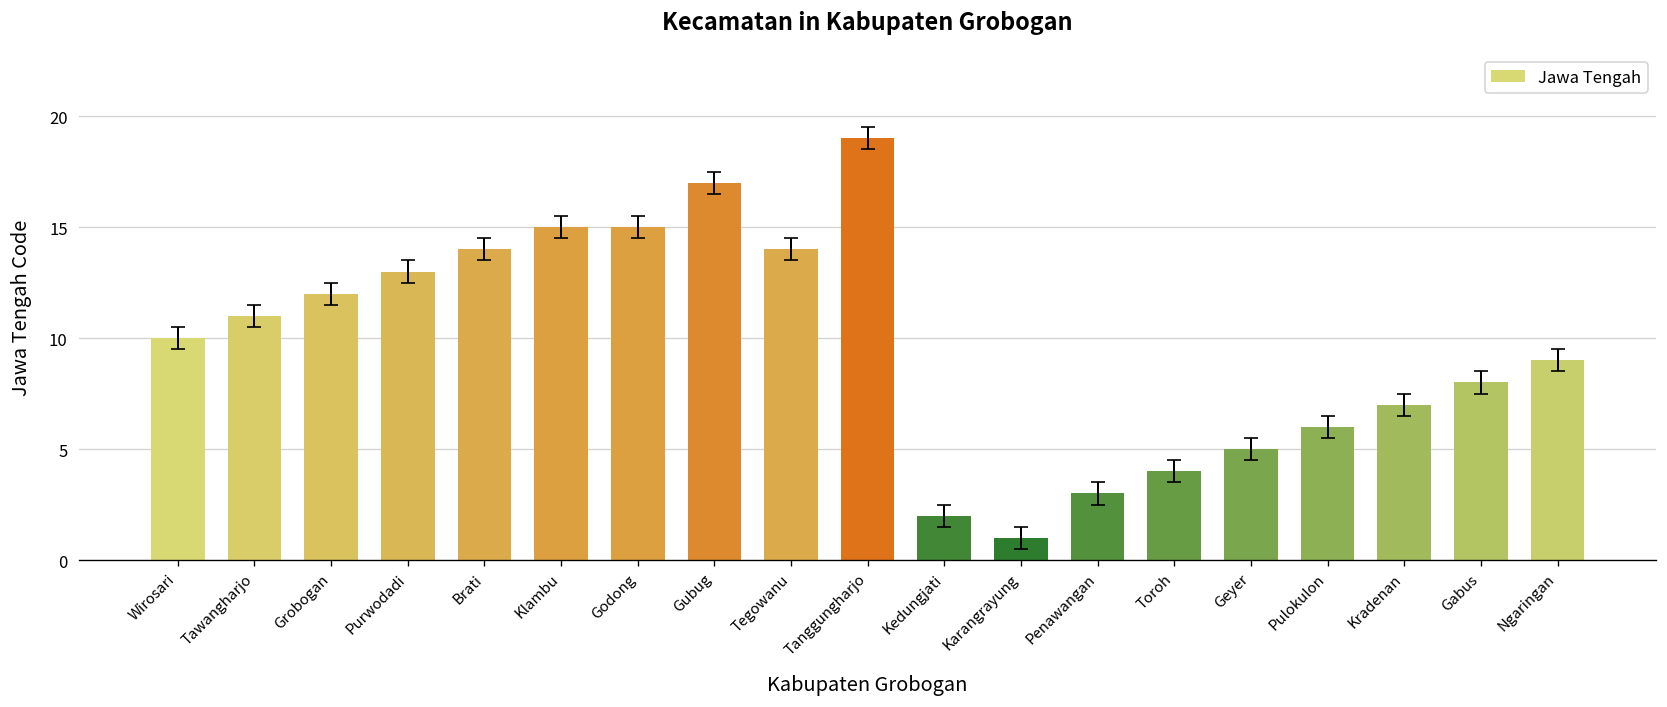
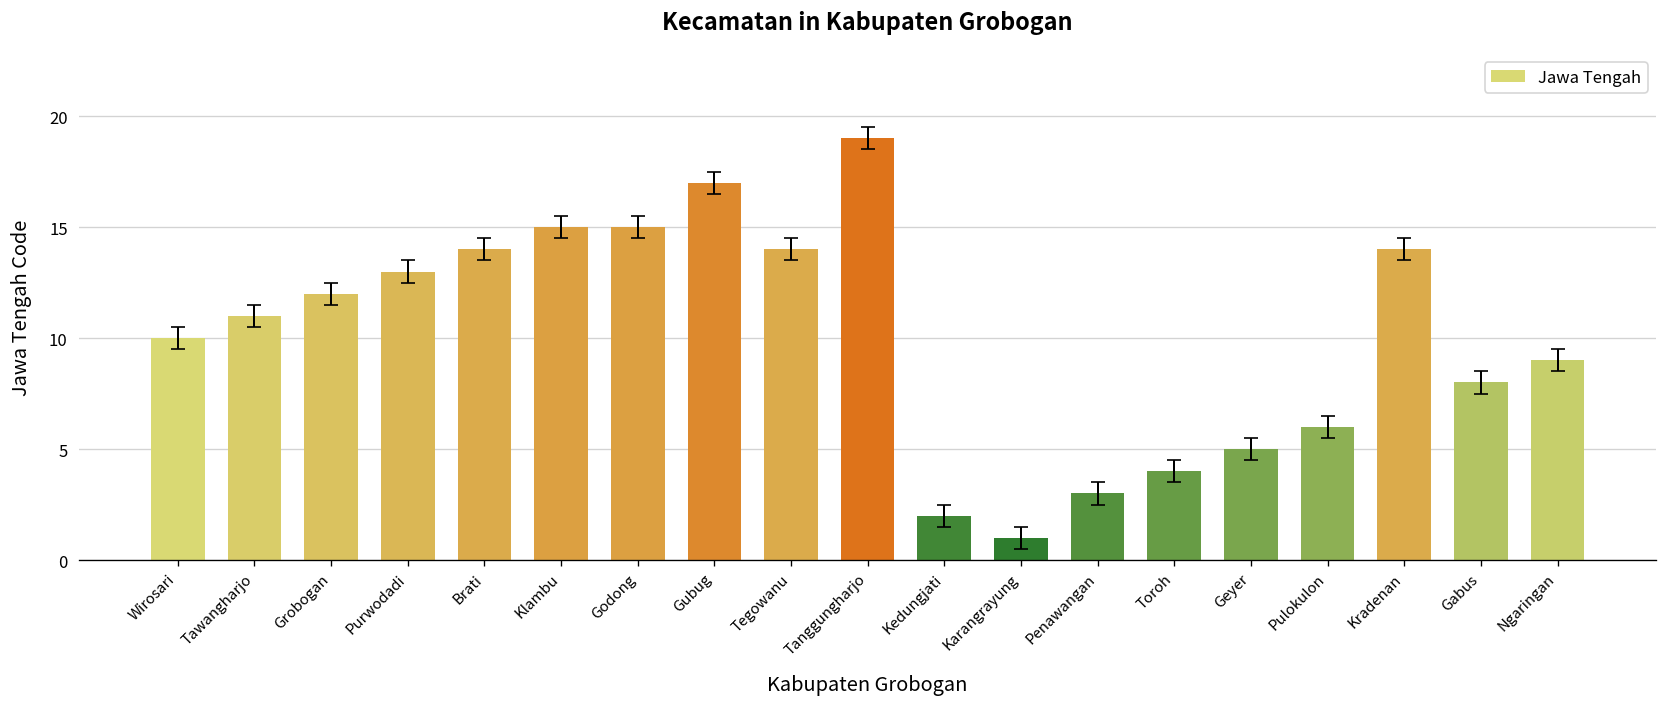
  {
    "Jawa Tengah": {
      "Wirosari": 10,
      "Tawangharjo": 11,
      "Grobogan": 12,
      "Purwodadi": 13,
      "Brati": 14,
      "Klambu": 15,
      "Godong": 15,
      "Gubug": 17,
      "Tegowanu": 14,
      "Tanggungharjo": 19,
      "Kedungjati": 2,
      "Karangrayung": 1,
      "Penawangan": 3,
      "Toroh": 4,
      "Geyer": 5,
      "Pulokulon": 6,
-     "Kradenan": 7,
+     "Kradenan": 14,
      "Gabus": 8,
      "Ngaringan": 9
    }
  }
